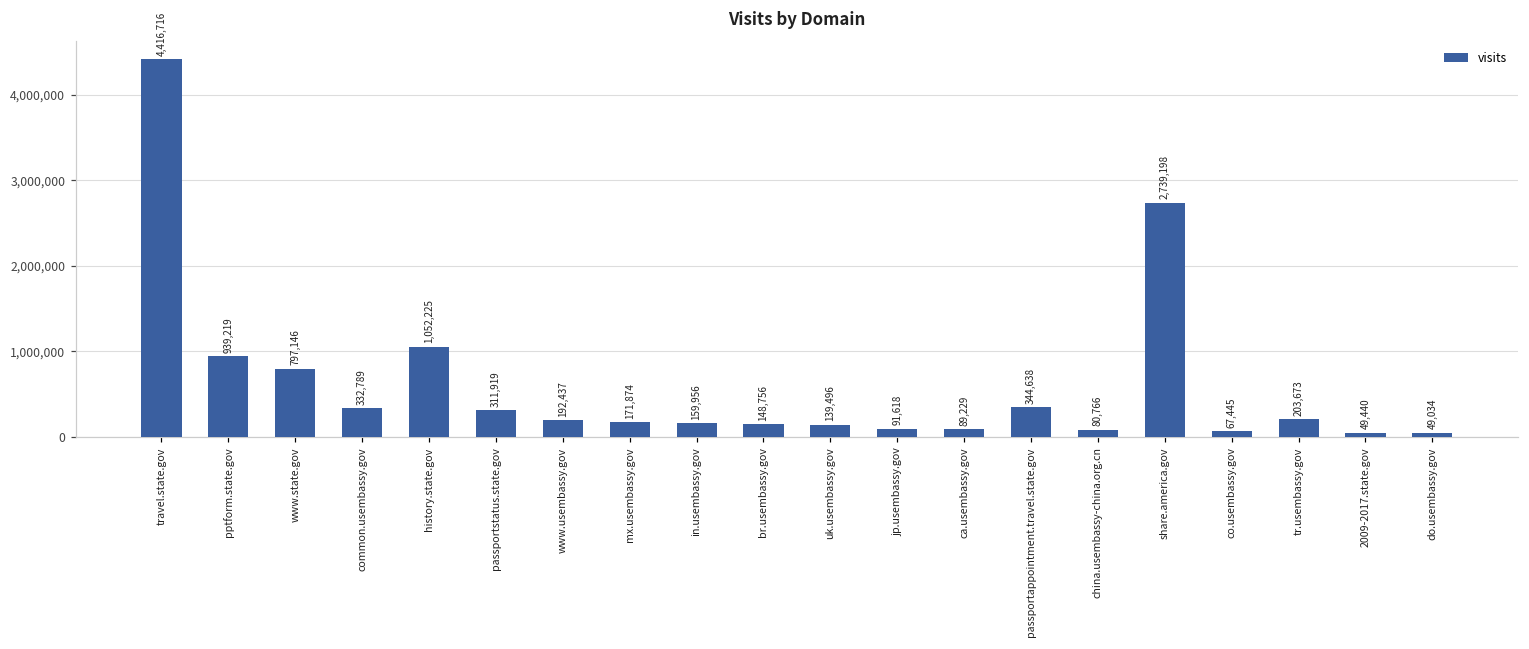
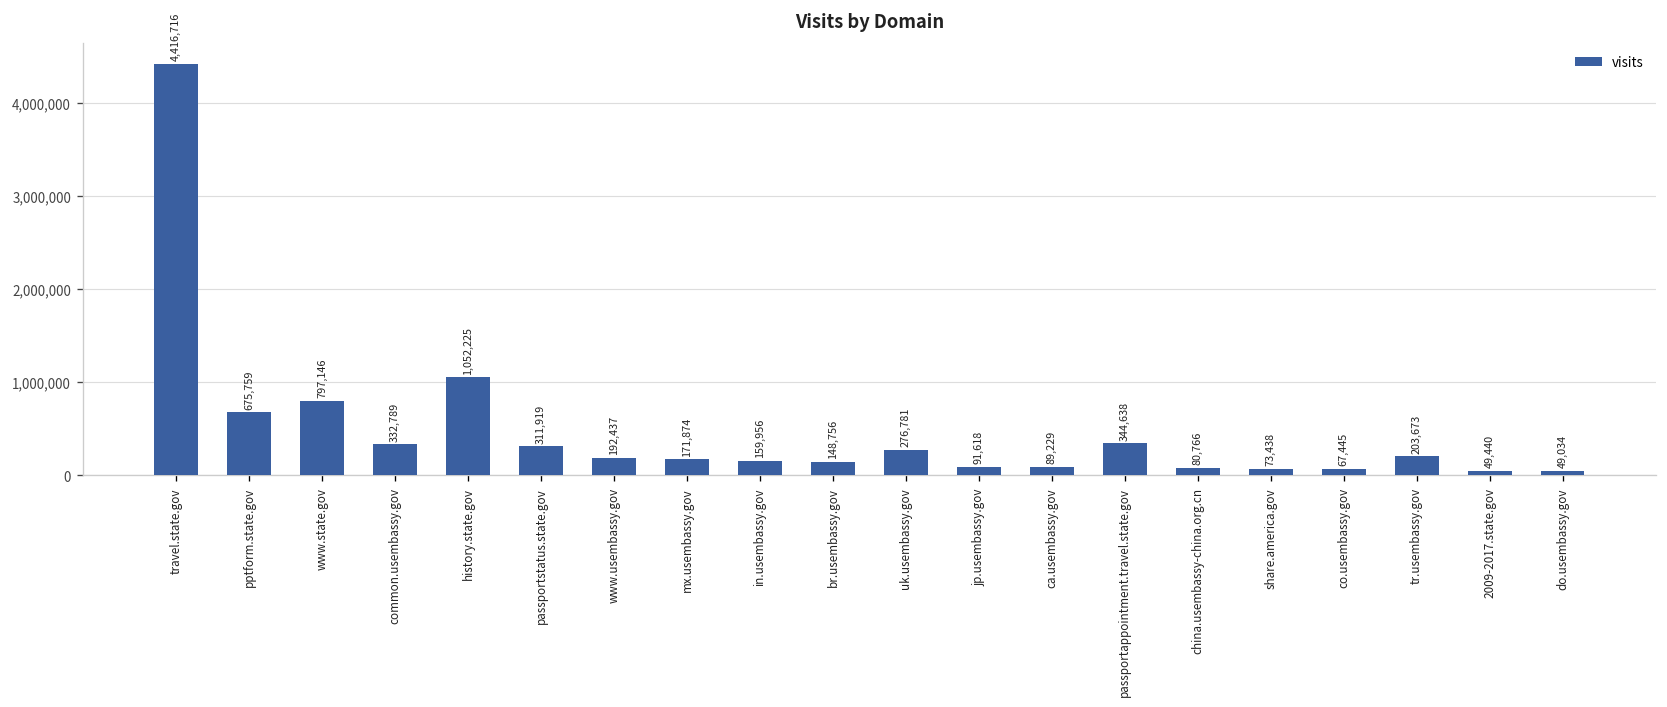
  {
    "travel.state.gov": "4,416,716",
-   "pptform.state.gov": "939,219",
+   "pptform.state.gov": "675,759",
    "www.state.gov": "797,146",
    "common.usembassy.gov": "332,789",
    "history.state.gov": "1,052,225",
    "passportstatus.state.gov": "311,919",
    "www.usembassy.gov": "192,437",
    "mx.usembassy.gov": "171,874",
    "in.usembassy.gov": "159,956",
    "br.usembassy.gov": "148,756",
-   "uk.usembassy.gov": "139,496",
+   "uk.usembassy.gov": "276,781",
    "jp.usembassy.gov": "91,618",
    "ca.usembassy.gov": "89,229",
    "passportappointment.travel.state.gov": "344,638",
    "china.usembassy-china.org.cn": "80,766",
-   "share.america.gov": "2,739,198",
+   "share.america.gov": "73,438",
    "co.usembassy.gov": "67,445",
    "tr.usembassy.gov": "203,673",
    "2009-2017.state.gov": "49,440",
    "do.usembassy.gov": "49,034"
  }
